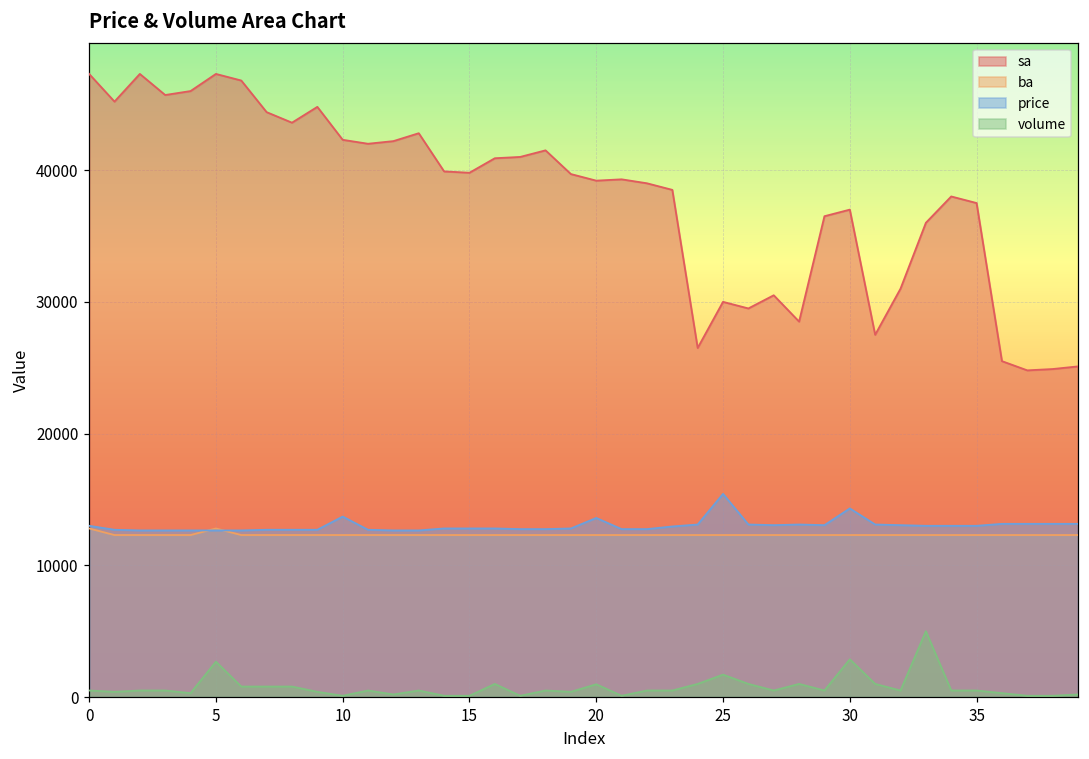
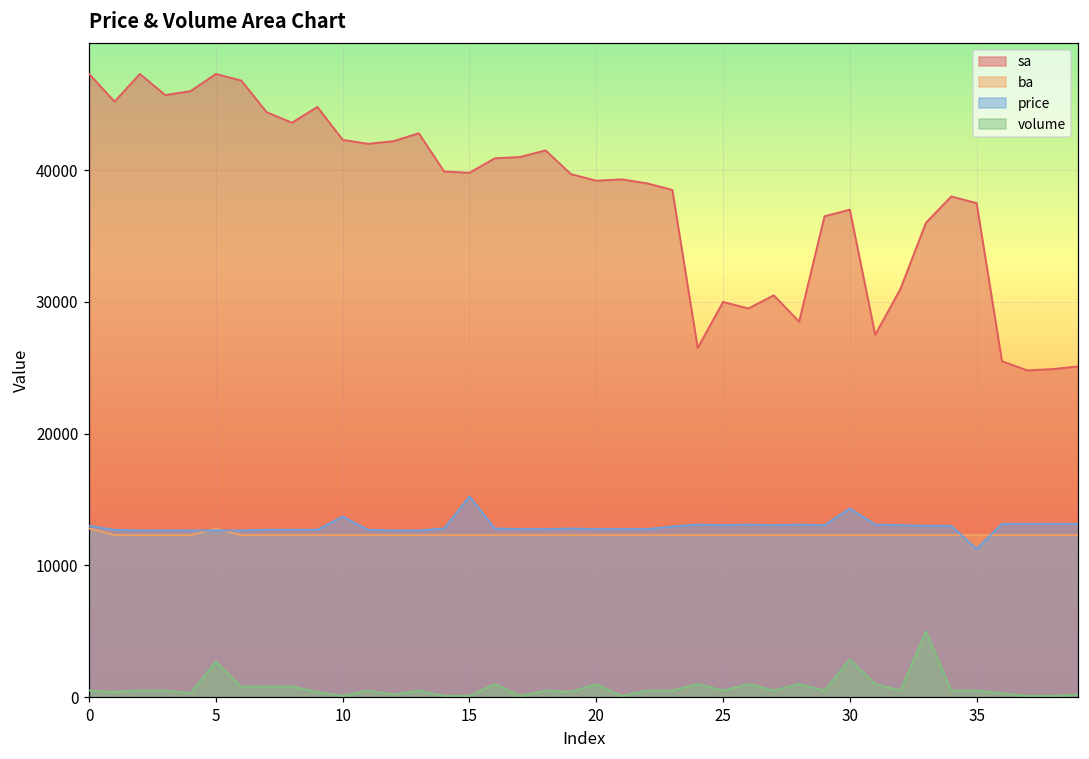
  {
    "price": {
      "10": 13700,
-     "15": 12800,
-     "20": 13600,
-     "25": 15400,
+     "15": 15200,
+     "20": 12800,
+     "25": 13100,
      "30": 14300,
-     "35": 13000
+     "35": 11300
    },
    "volume": {
      "0": 500,
      "5": 2700,
      "10": 100,
      "15": 100,
      "20": 1000,
-     "25": 1700,
+     "25": 500,
      "30": 2900,
      "35": 500
    }
  }
